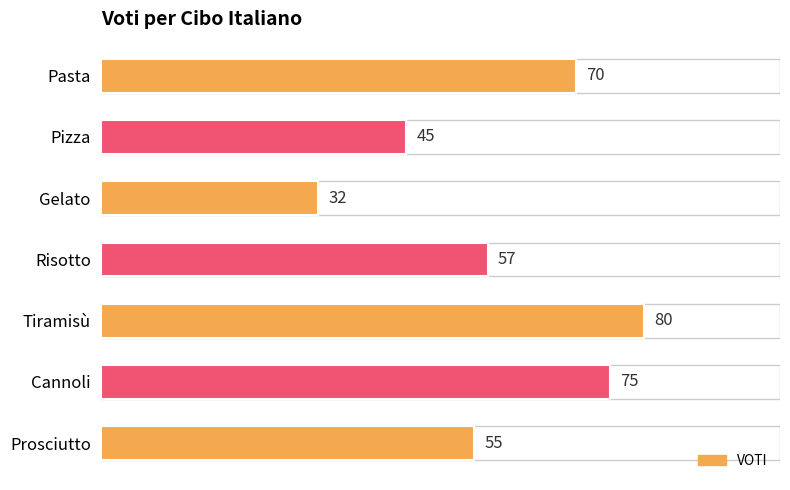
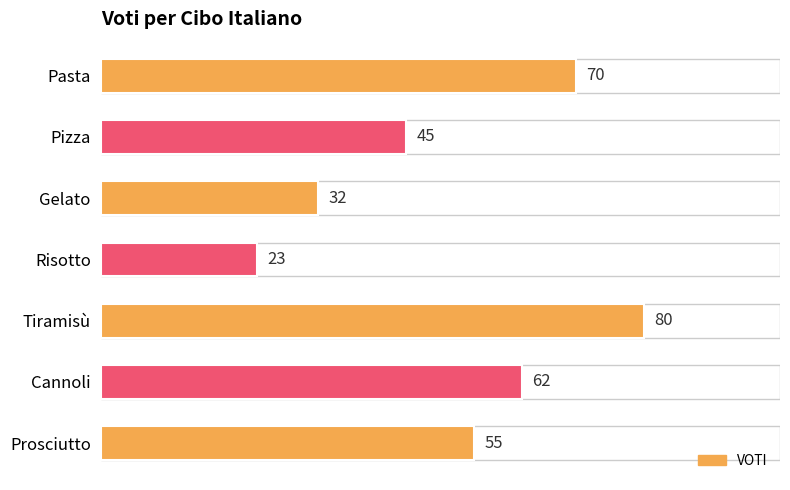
  {
    "Pasta": 70,
    "Pizza": 45,
    "Gelato": 32,
-   "Risotto": 57,
+   "Risotto": 23,
    "Tiramisù": 80,
-   "Cannoli": 75,
+   "Cannoli": 62,
    "Prosciutto": 55
  }
